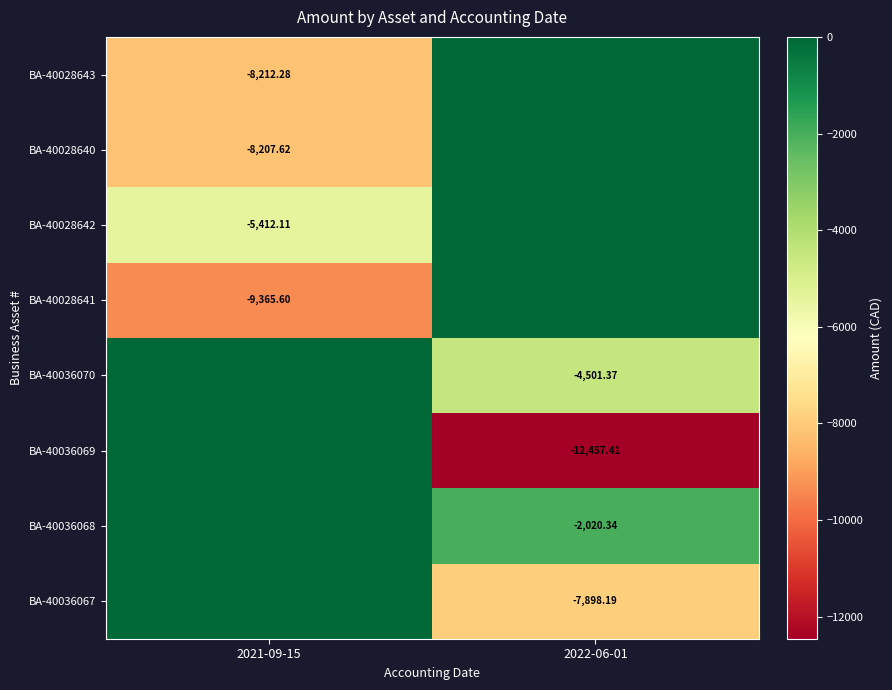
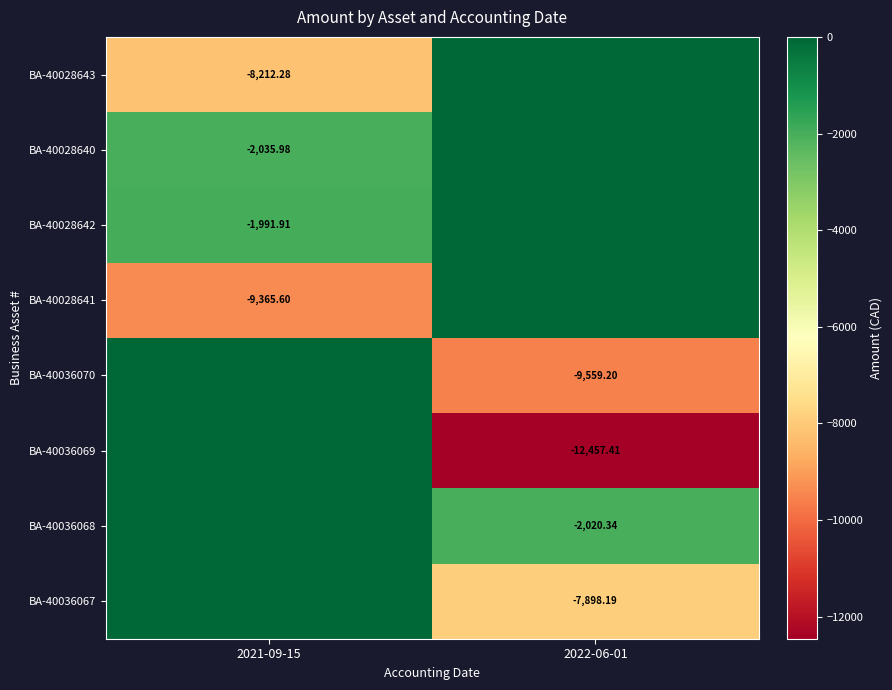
  {
    "BA-40028643": {
      "2021-09-15": "-8,212.28"
    },
    "BA-40028640": {
-     "2021-09-15": "-8,207.62"
+     "2021-09-15": "-2,035.98"
    },
    "BA-40028642": {
-     "2021-09-15": "-5,412.11"
+     "2021-09-15": "-1,991.91"
    },
    "BA-40028641": {
      "2021-09-15": "-9,365.60"
    },
    "BA-40036070": {
-     "2022-06-01": "-4,501.37"
+     "2022-06-01": "-9,559.20"
    },
    "BA-40036069": {
      "2022-06-01": "-12,457.41"
    },
    "BA-40036068": {
      "2022-06-01": "-2,020.34"
    },
    "BA-40036067": {
      "2022-06-01": "-7,898.19"
    }
  }
